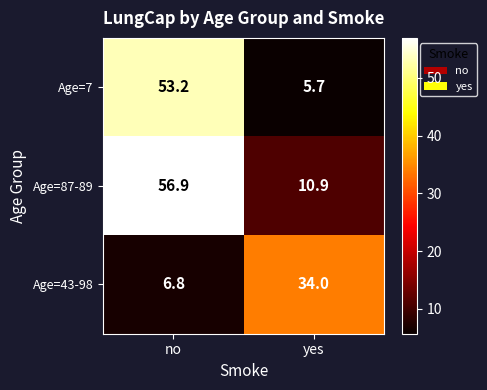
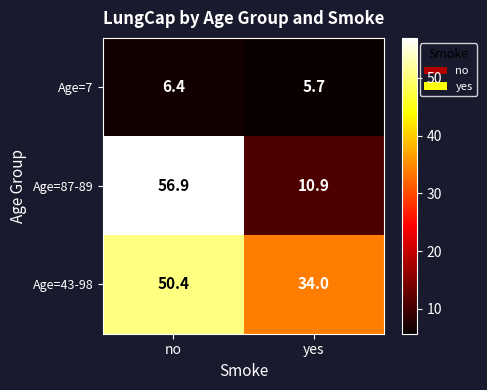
  {
    "Age=7": {
-     "no": 53.2,
+     "no": 6.4,
      "yes": 5.7
    },
    "Age=87-89": {
      "no": 56.9,
      "yes": 10.9
    },
    "Age=43-98": {
-     "no": 6.8,
+     "no": 50.4,
      "yes": 34.0
    }
  }
